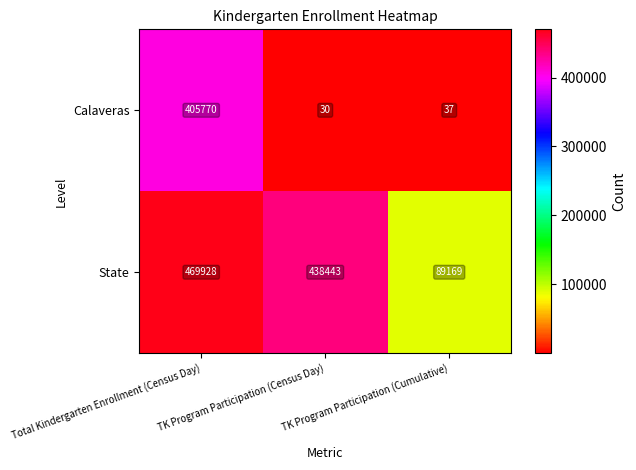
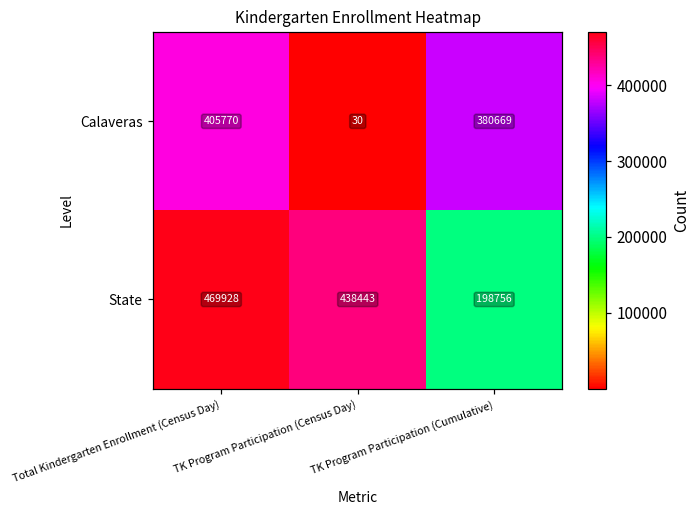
  {
    "Calaveras": {
-     "TK Program Participation (Cumulative)": 37
+     "TK Program Participation (Cumulative)": 380669
    },
    "State": {
-     "TK Program Participation (Cumulative)": 89169
+     "TK Program Participation (Cumulative)": 198756
    }
  }
